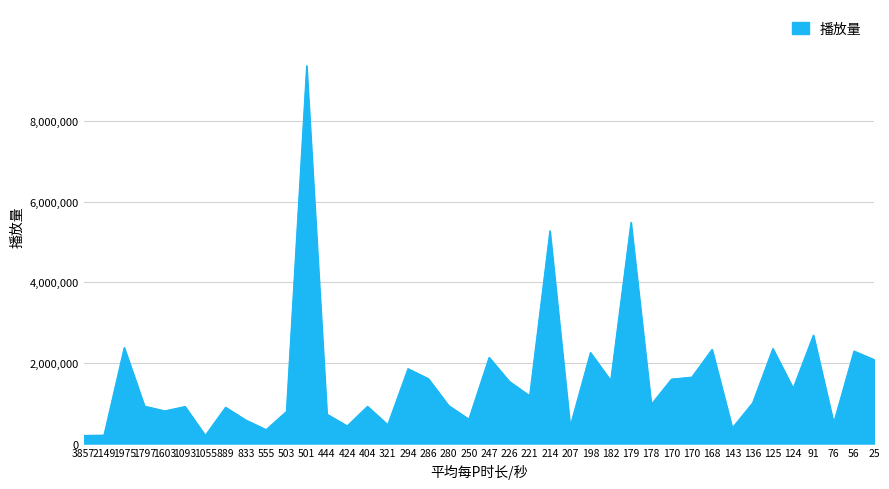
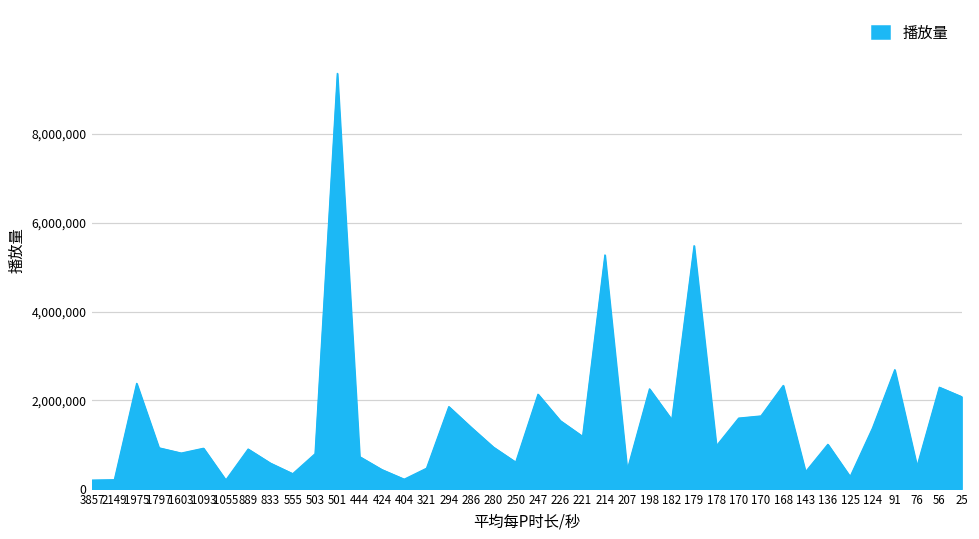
  {
    "3857": "200,000",
    "2149": "200,000",
    "1975": "2,400,000",
    "1797": "900,000",
    "1603": "800,000",
    "1093": "900,000",
    "1055": "200,000",
    "889": "900,000",
    "833": "600,000",
    "555": "300,000",
    "503": "800,000",
    "501": "9,400,000",
    "444": "700,000",
    "424": "400,000",
-   "404": "900,000",
+   "404": "200,000",
    "321": "500,000",
    "294": "1,900,000",
-   "286": "1,600,000",
+   "286": "1,400,000",
    "280": "900,000",
    "250": "600,000",
    "247": "2,100,000",
    "226": "1,500,000",
    "221": "1,200,000",
    "214": "5,300,000",
    "207": "400,000",
    "198": "2,300,000",
    "182": "1,600,000",
    "179": "5,500,000",
    "178": "1,000,000",
    "168": "2,300,000",
    "143": "400,000",
    "136": "1,000,000",
-   "125": "2,400,000",
+   "125": "300,000",
    "124": "1,400,000",
    "91": "2,700,000",
    "76": "500,000",
    "56": "2,300,000",
    "25": "2,100,000"
  }
